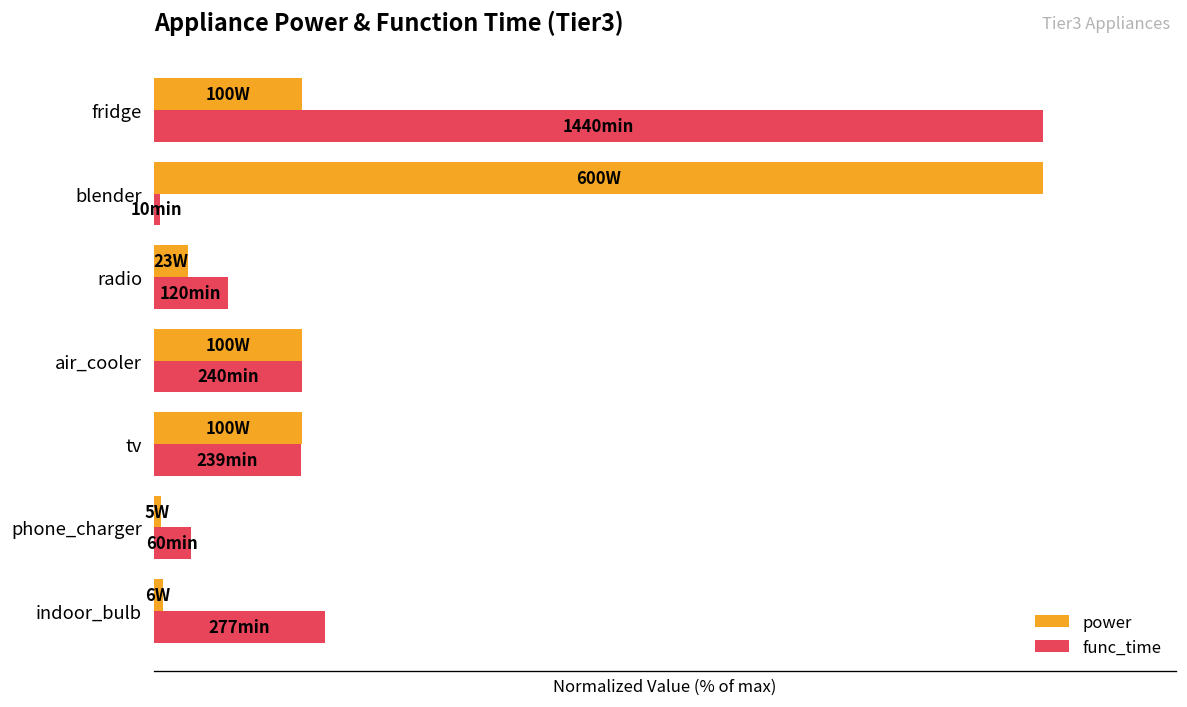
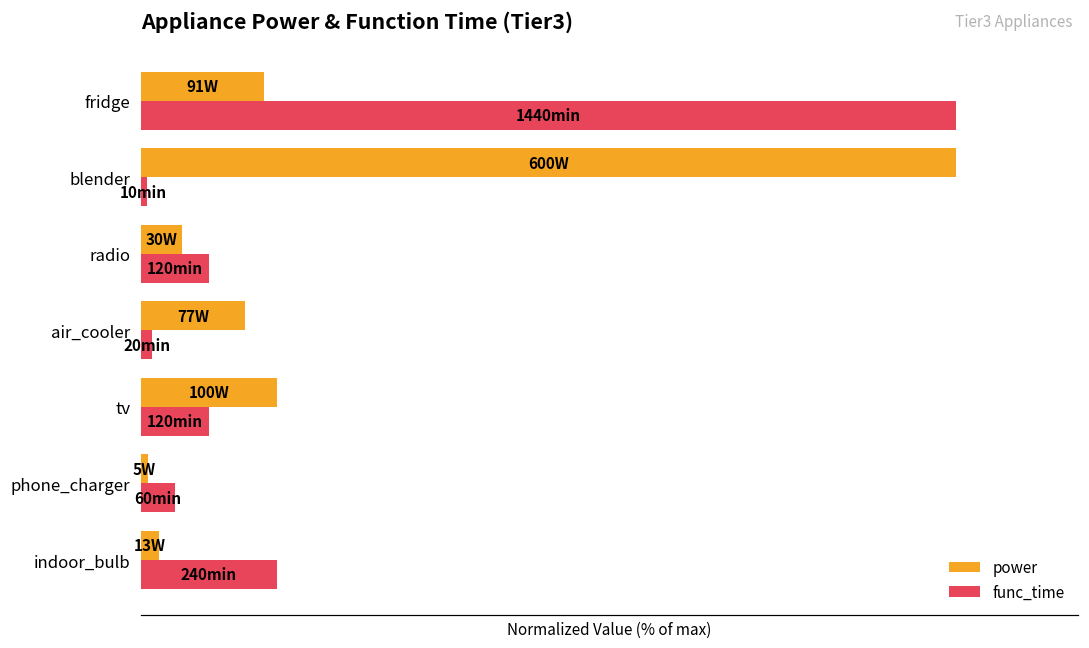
  {
    "power": {
-     "fridge": "100W",
-     "radio": "23W",
-     "air_cooler": "100W",
-     "indoor_bulb": "6W"
+     "fridge": "91W",
+     "radio": "30W",
+     "air_cooler": "77W",
+     "indoor_bulb": "13W"
    },
    "func_time": {
-     "air_cooler": "240",
-     "tv": "239",
-     "indoor_bulb": "277"
+     "air_cooler": "20",
+     "tv": "120",
+     "indoor_bulb": "240"
    }
  }
